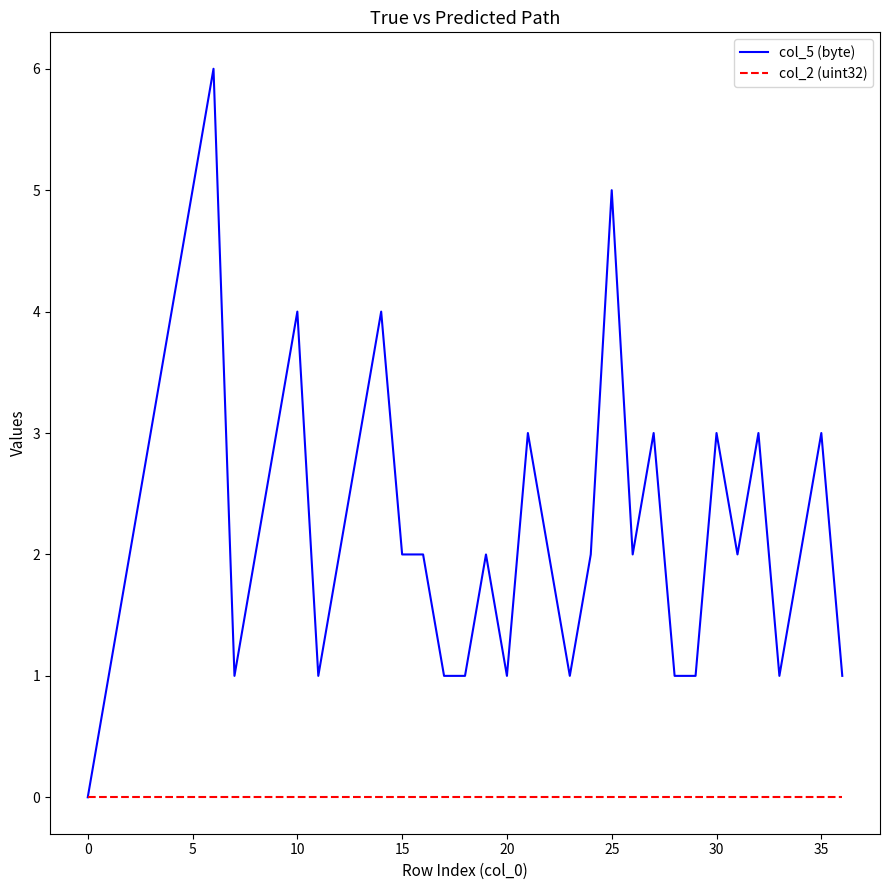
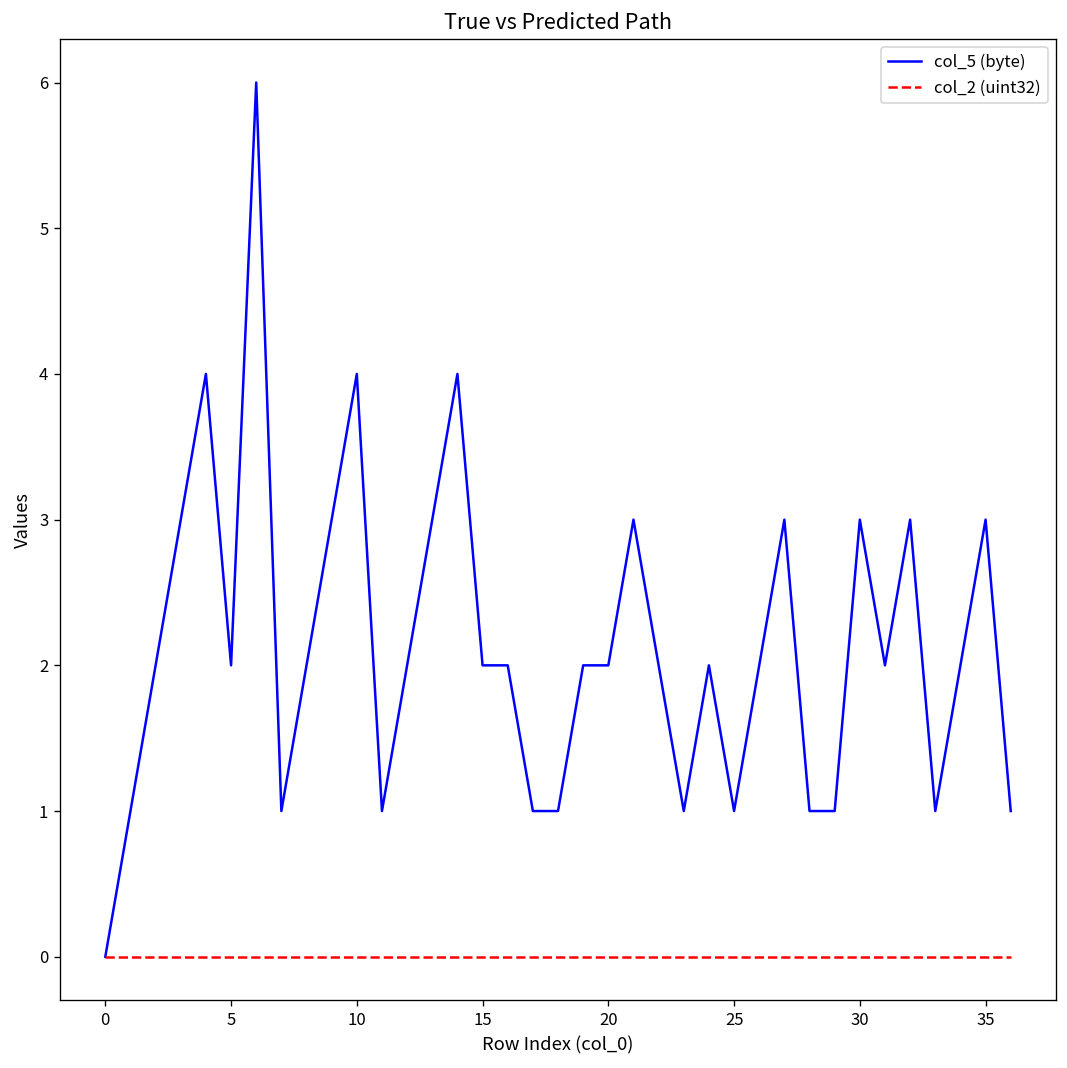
  {
    "col_5 (byte)": {
-     "5": 5,
+     "5": 2,
      "10": 4,
      "15": 2,
-     "20": 1,
-     "25": 5,
+     "20": 2,
+     "25": 1,
      "30": 3,
      "35": 3
    },
    "col_2 (uint32)": {
      "5": 0,
      "10": 0,
      "15": 0,
      "20": 0,
      "25": 0,
      "30": 0,
      "35": 0
    }
  }
